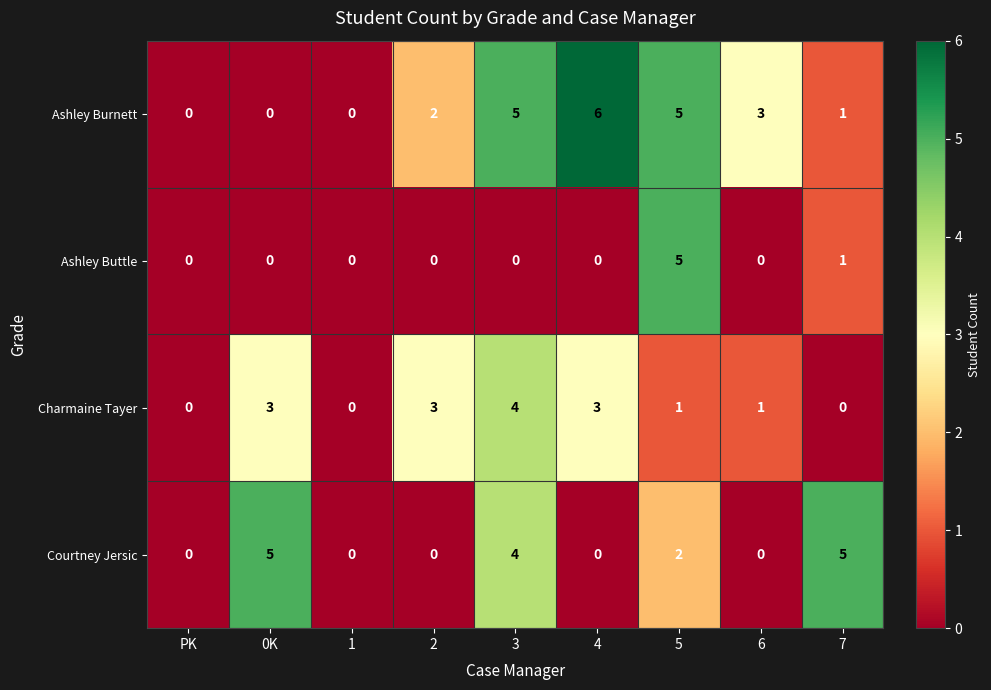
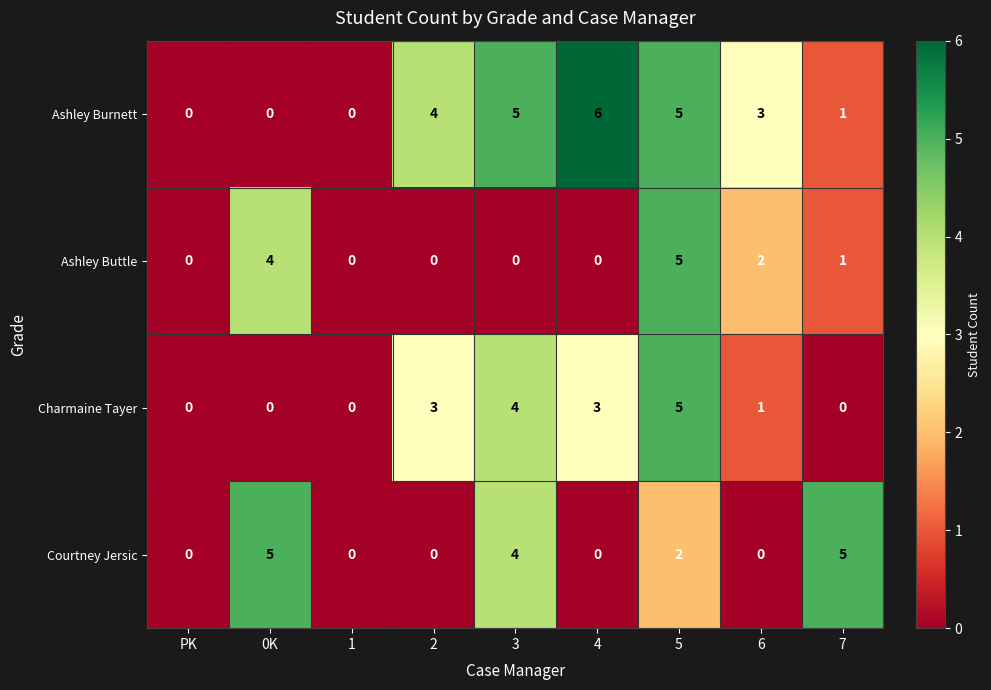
  {
    "Ashley Burnett": {
      "PK": 0,
      "0K": 0,
      "1": 0,
-     "2": 2,
+     "2": 4,
      "3": 5,
      "4": 6,
      "5": 5,
      "6": 3,
      "7": 1
    },
    "Ashley Buttle": {
      "PK": 0,
-     "0K": 0,
+     "0K": 4,
      "1": 0,
      "2": 0,
      "3": 0,
      "4": 0,
      "5": 5,
-     "6": 0,
+     "6": 2,
      "7": 1
    },
    "Charmaine Tayer": {
      "PK": 0,
-     "0K": 3,
+     "0K": 0,
      "1": 0,
      "2": 3,
      "3": 4,
      "4": 3,
-     "5": 1,
+     "5": 5,
      "6": 1,
      "7": 0
    },
    "Courtney Jersic": {
      "PK": 0,
      "0K": 5,
      "1": 0,
      "2": 0,
      "3": 4,
      "4": 0,
      "5": 2,
      "6": 0,
      "7": 5
    }
  }
